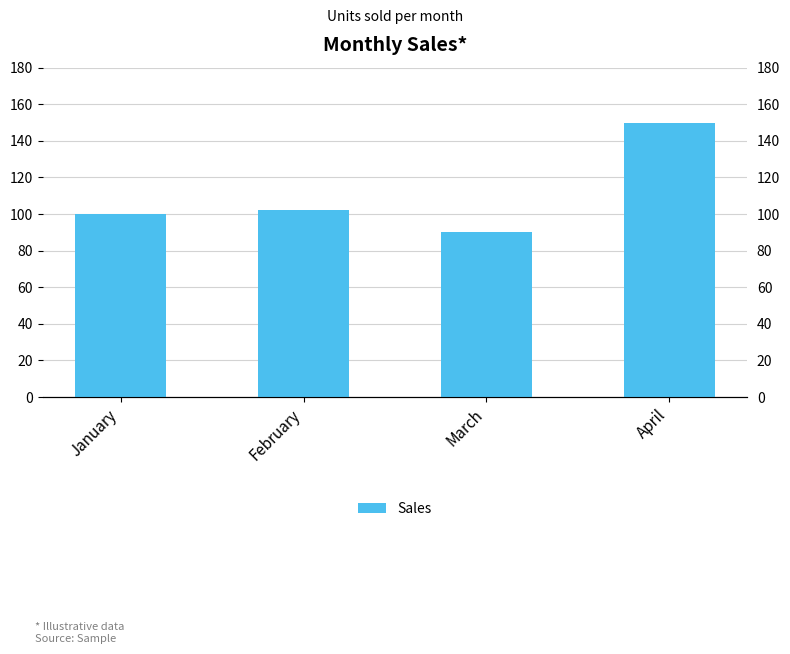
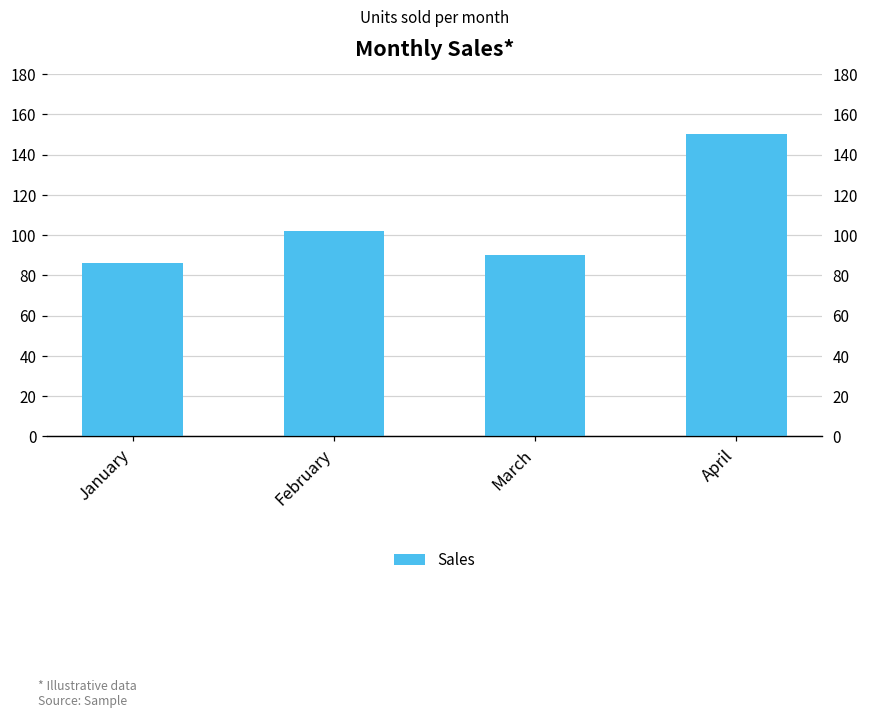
  {
-   "January": 100,
+   "January": 86,
    "February": 102,
    "March": 90,
    "April": 150
  }
